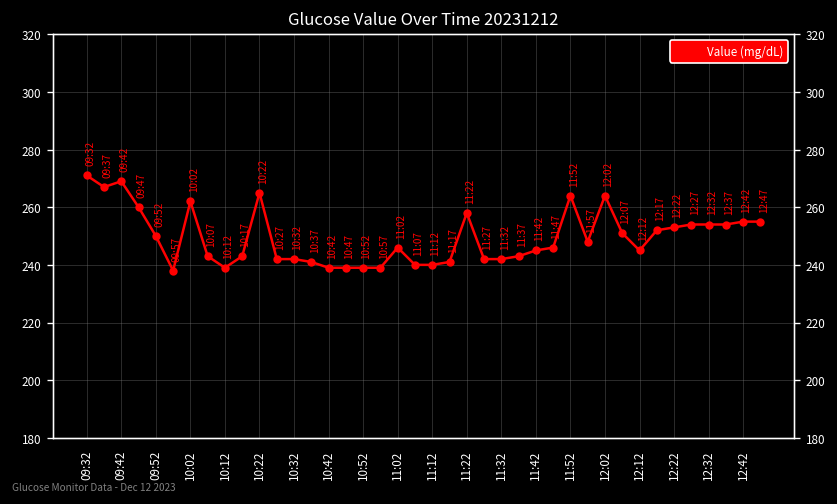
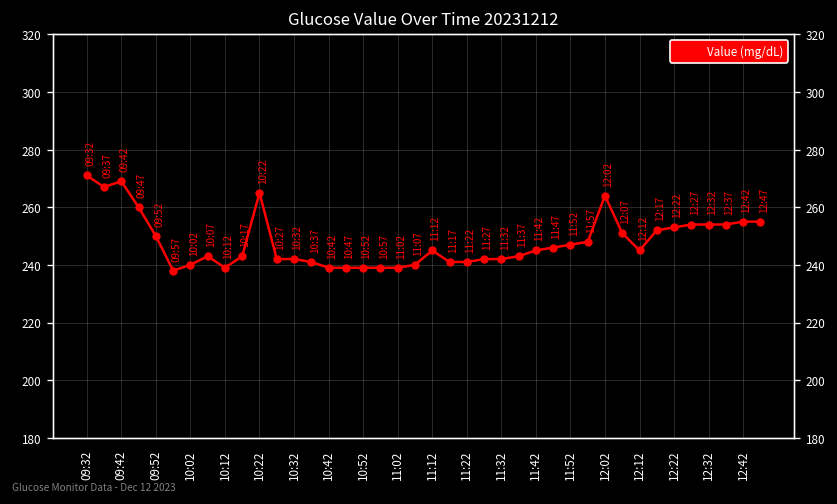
  {
-   "10:02": 262,
+   "10:02": 240,
    "10:12": 239,
-   "11:02": 246,
-   "11:12": 240,
-   "11:22": 258,
-   "11:52": 264,
+   "11:02": 239,
+   "11:12": 245,
+   "11:22": 241,
+   "11:52": 247,
    "12:12": 245
  }
